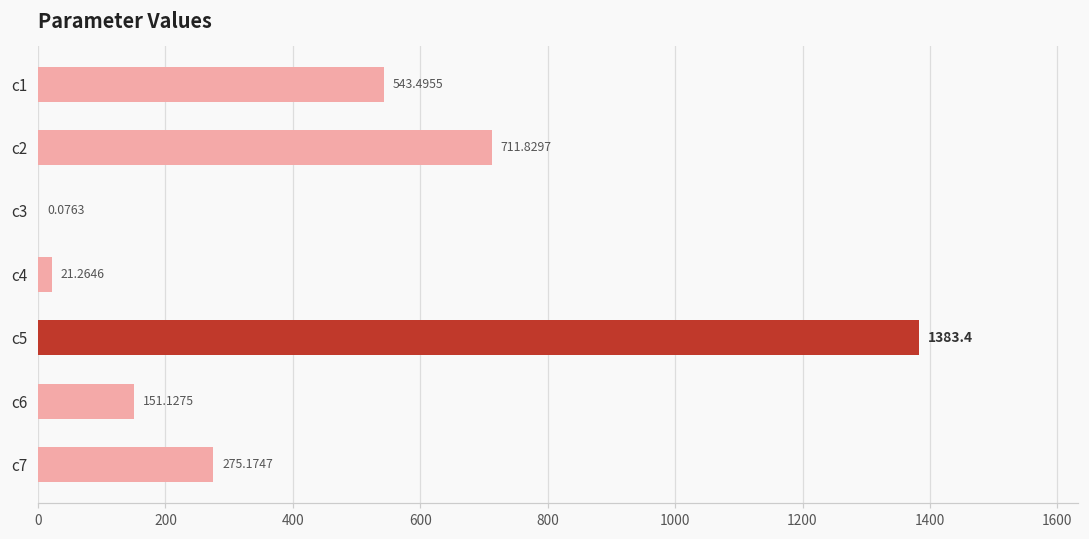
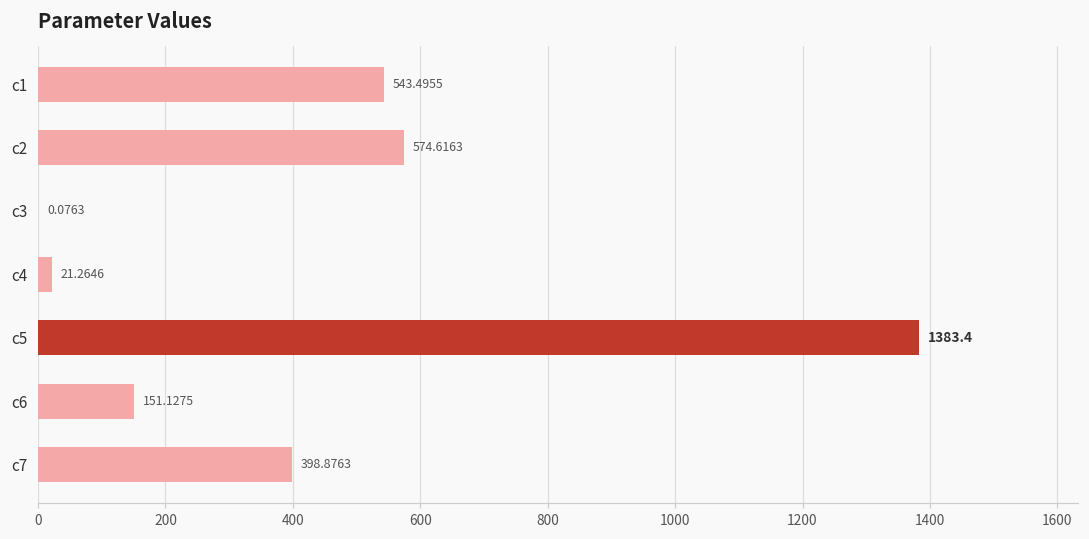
  {
    "c1": 543.4955,
-   "c2": 711.8297,
+   "c2": 574.6163,
    "c3": 0.0763,
    "c4": 21.2646,
    "c5": 1383.4,
    "c6": 151.1275,
-   "c7": 275.1747
+   "c7": 398.8763
  }
